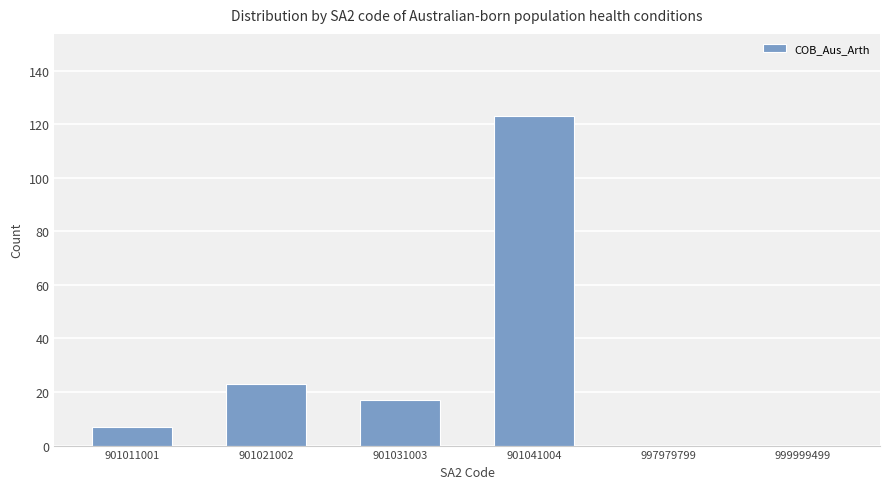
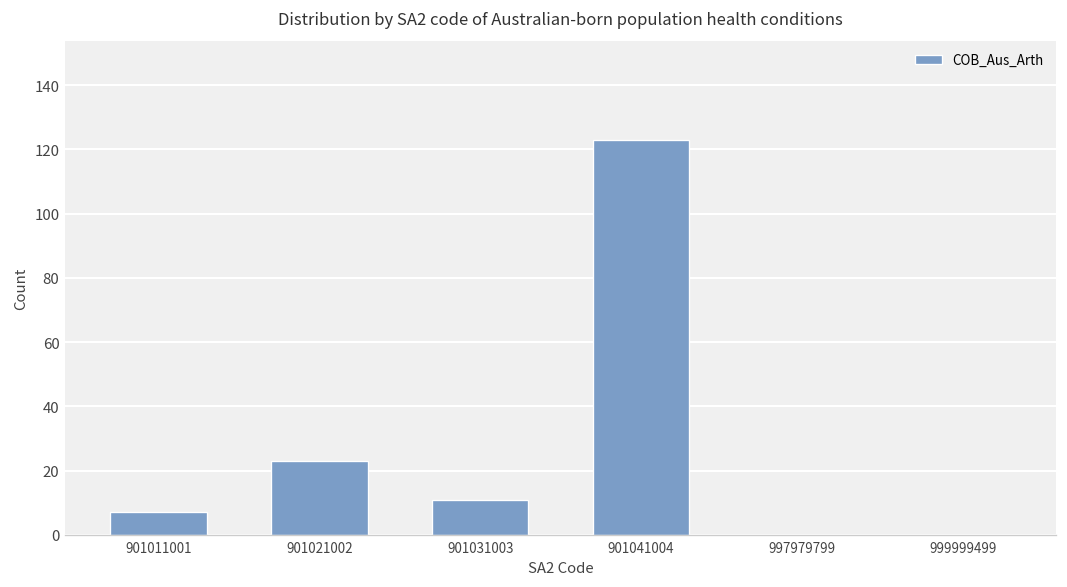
  {
    "901011001": 7,
    "901021002": 23,
-   "901031003": 17,
+   "901031003": 11,
    "901041004": 123,
    "997979799": 0,
    "999999499": 0
  }
